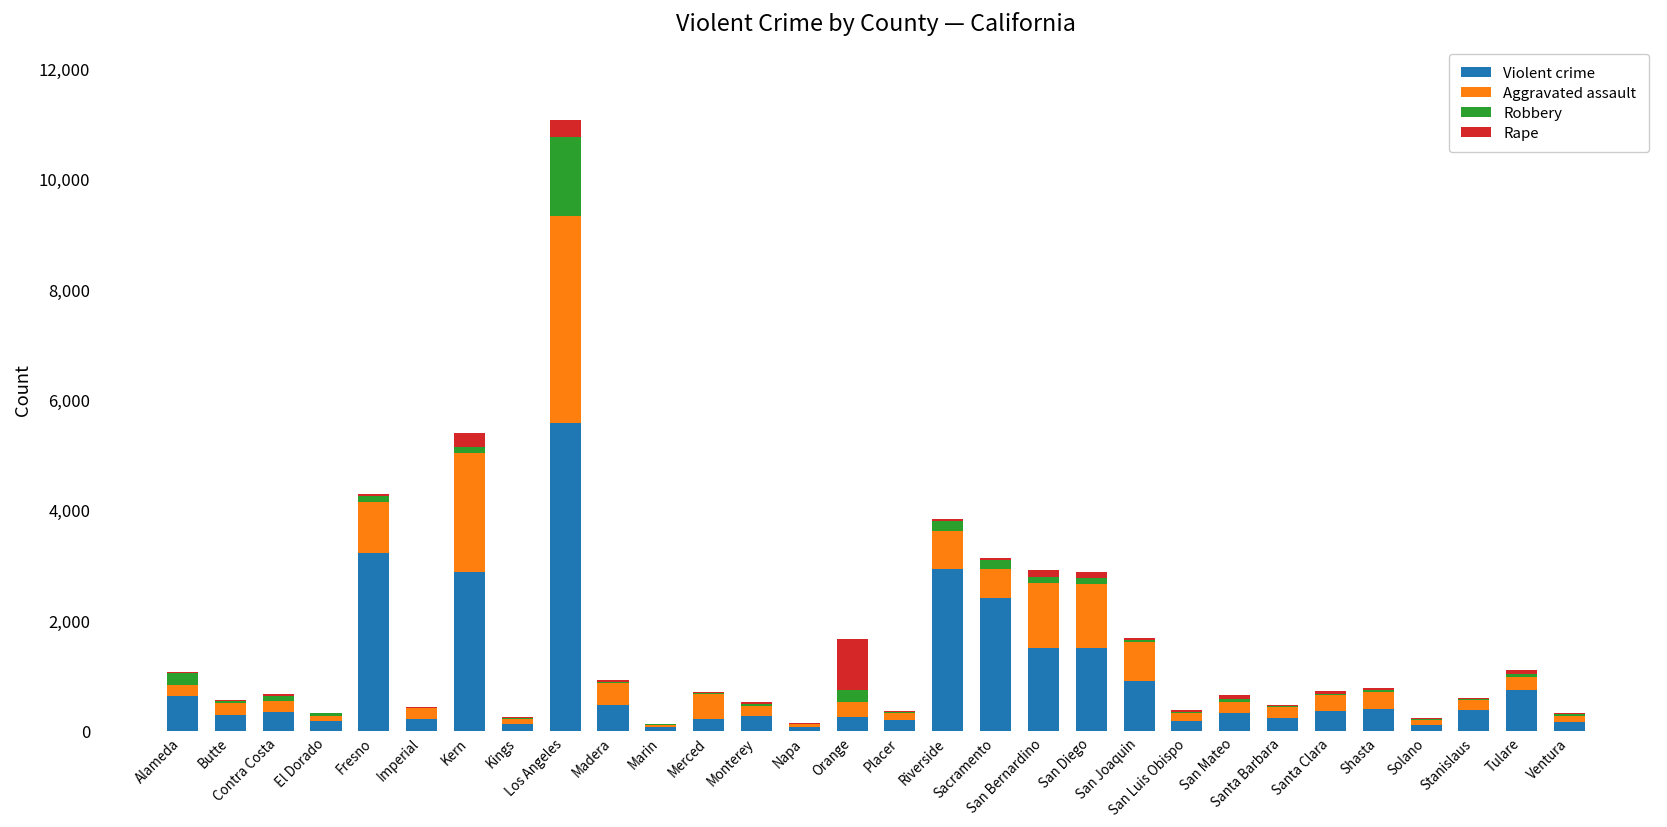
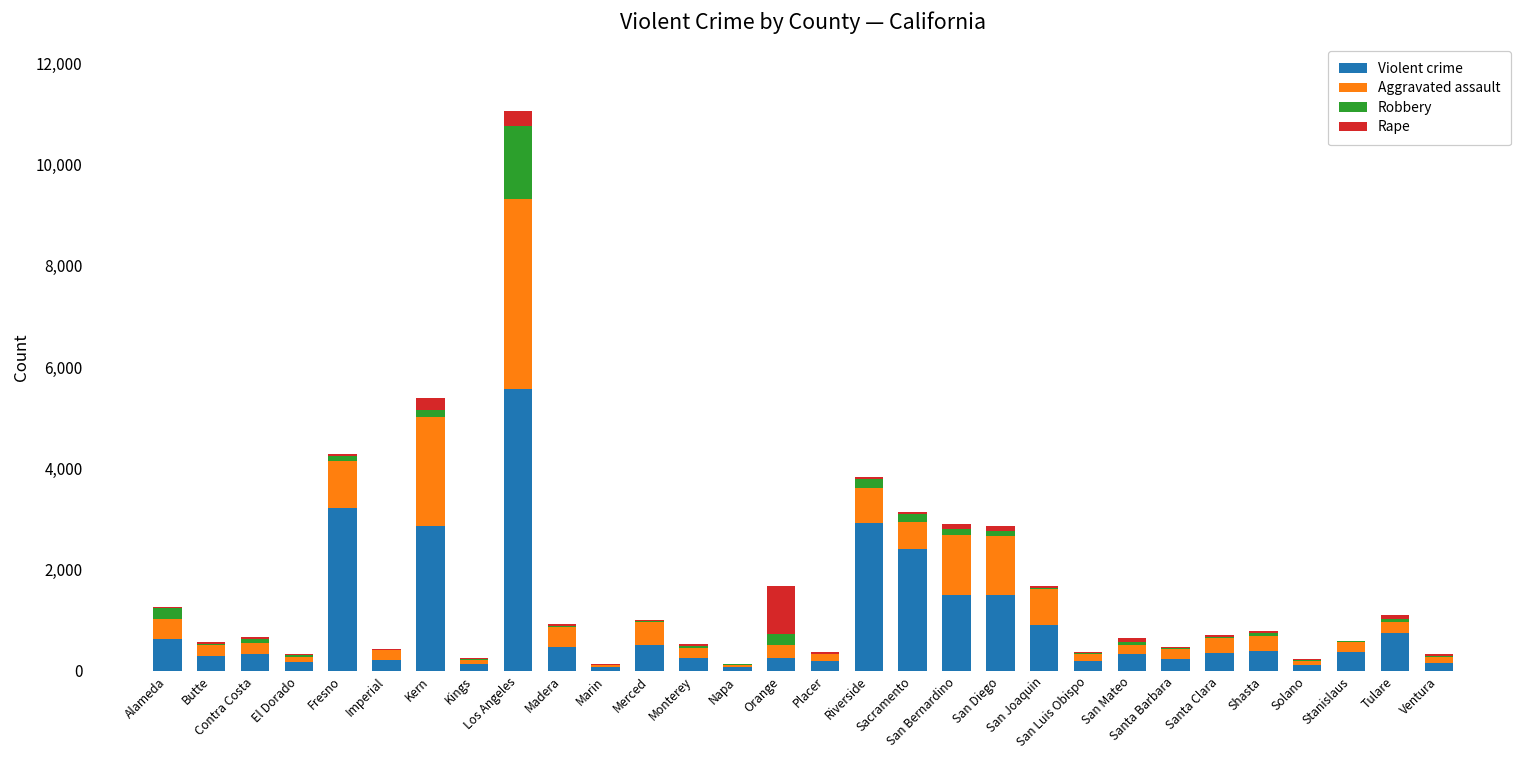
  {
    "Violent crime": {
      "Alameda": "600",
      "Butte": "300",
      "Contra Costa": "300",
      "El Dorado": "200",
      "Fresno": "3,200",
      "Imperial": "200",
      "Kern": "2,900",
      "Kings": "100",
      "Los Angeles": "5,600",
      "Madera": "500",
      "Marin": "100",
-     "Merced": "200",
+     "Merced": "500",
      "Monterey": "300",
      "Napa": "100",
      "Orange": "200",
      "Placer": "200",
      "Riverside": "2,900",
      "Sacramento": "2,400",
      "San Bernardino": "1,500",
      "San Diego": "1,500",
      "San Joaquin": "900",
      "San Luis Obispo": "200",
      "San Mateo": "300",
      "Santa Barbara": "200",
      "Santa Clara": "400",
      "Shasta": "400",
      "Solano": "100",
      "Stanislaus": "400",
      "Tulare": "700",
      "Ventura": "200"
    },
    "Aggravated assault": {
-     "Alameda": "200",
+     "Alameda": "400",
      "Butte": "200",
      "Contra Costa": "200",
      "El Dorado": "100",
      "Fresno": "900",
      "Imperial": "200",
      "Kern": "2,200",
      "Kings": "100",
      "Los Angeles": "3,800",
      "Madera": "400",
      "Merced": "500",
      "Monterey": "200",
      "Orange": "300",
      "Placer": "100",
      "Riverside": "700",
      "Sacramento": "500",
      "San Bernardino": "1,200",
      "San Diego": "1,200",
      "San Joaquin": "700",
      "San Luis Obispo": "100",
      "San Mateo": "200",
      "Santa Barbara": "200",
      "Santa Clara": "300",
      "Shasta": "300",
      "Solano": "100",
      "Stanislaus": "200",
      "Tulare": "200",
      "Ventura": "100"
    },
    "Robbery": {
      "Alameda": "200",
      "Contra Costa": "100",
      "Fresno": "100",
      "Kern": "100",
      "Los Angeles": "1,400",
      "Orange": "200",
      "Riverside": "200",
      "Sacramento": "200",
      "San Bernardino": "100",
      "San Diego": "100",
      "San Mateo": "100",
      "Tulare": "100"
    },
    "Rape": {
      "Kern": "200",
      "Los Angeles": "300",
      "Orange": "900",
      "San Bernardino": "100",
      "San Diego": "100",
      "San Mateo": "100",
      "Tulare": "100"
    }
  }
